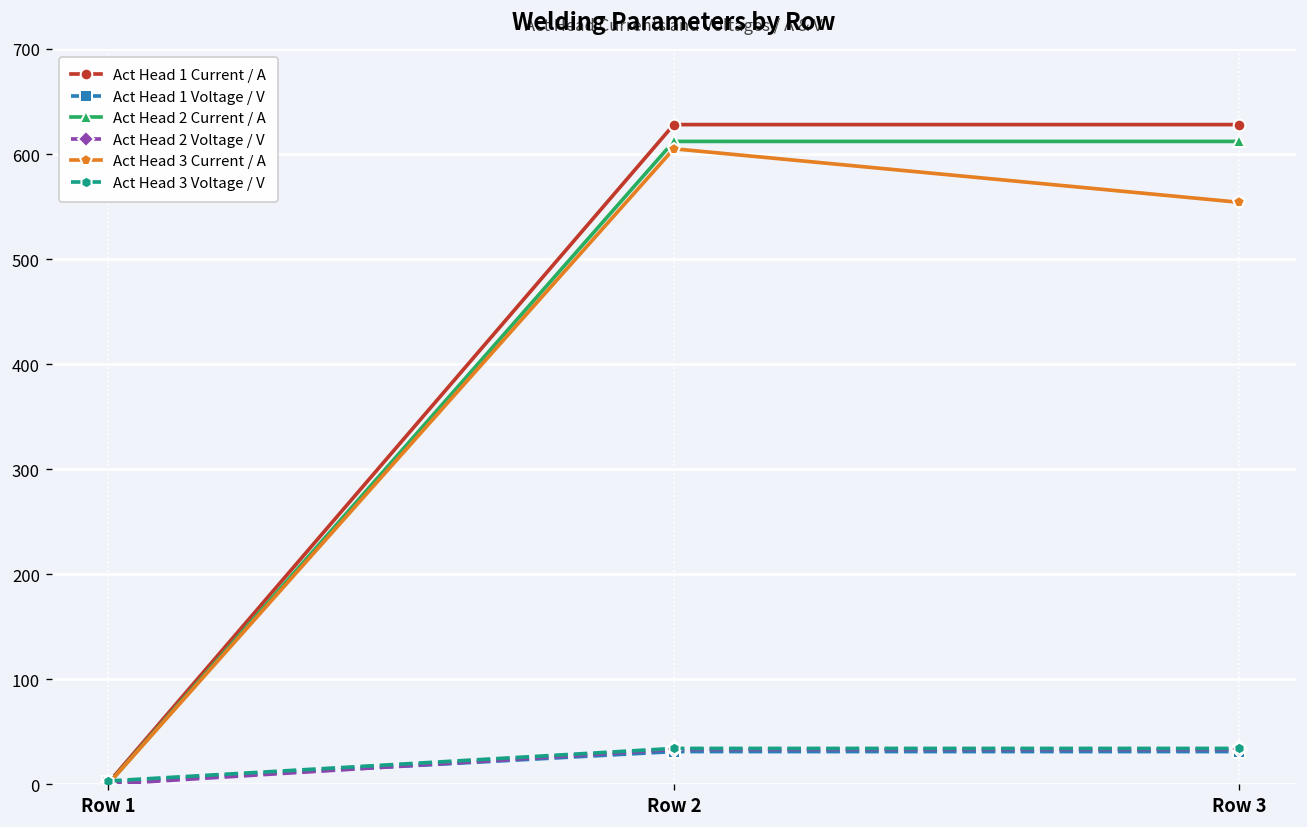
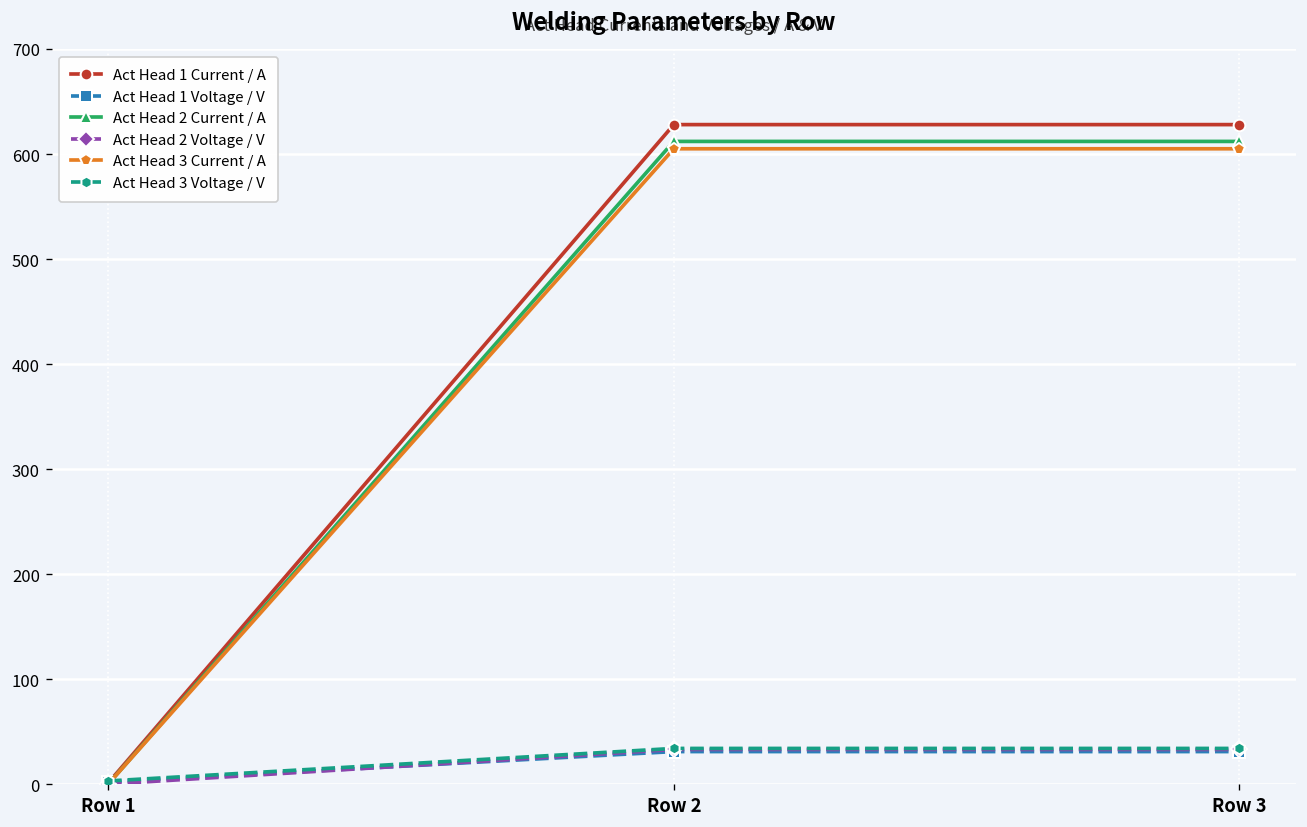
  {
    "Act Head 1 Current / A": {
      "Row 2": 630,
      "Row 3": 630
    },
    "Act Head 3 Current / A": {
      "Row 2": 610,
-     "Row 3": 550
+     "Row 3": 610
    }
  }
